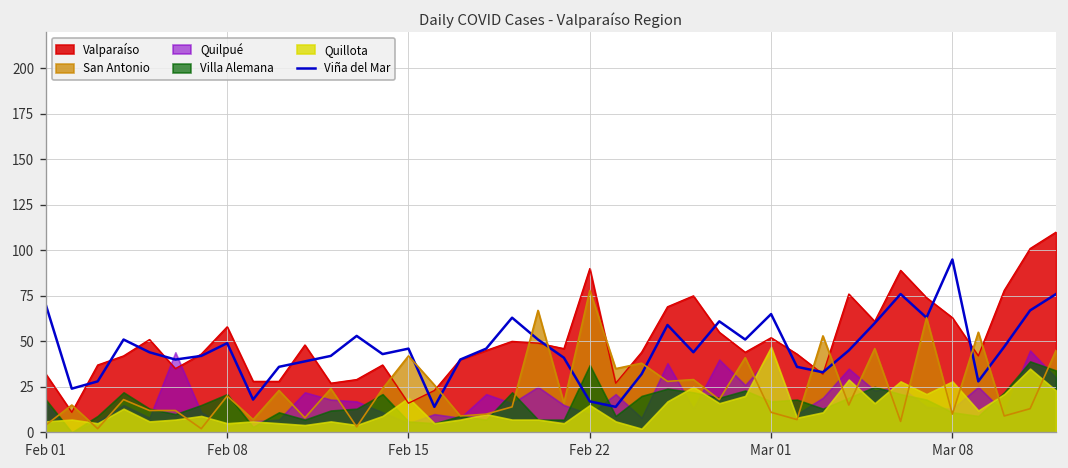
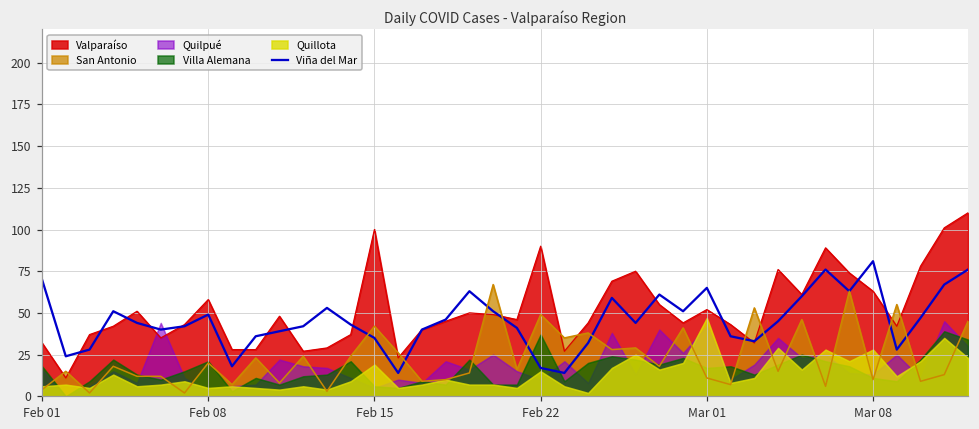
  {
    "Valparaíso": {
      "Feb 01": 32,
      "Feb 08": 58,
-     "Feb 15": 16,
+     "Feb 15": 100,
      "Feb 22": 90,
      "Mar 01": 52,
      "Mar 08": 63
    },
    "Viña del Mar": {
      "Feb 01": 70,
      "Feb 08": 49,
-     "Feb 15": 46,
+     "Feb 15": 35,
      "Feb 22": 17,
      "Mar 01": 65,
-     "Mar 08": 95
+     "Mar 08": 81
    },
    "San Antonio": {
      "Feb 01": 4,
      "Feb 15": 42,
-     "Feb 22": 78,
+     "Feb 22": 49,
      "Mar 01": 11
    },
    "Quilpué": {
      "Feb 01": 16,
      "Feb 08": 3,
      "Feb 22": 10,
      "Mar 01": 42,
      "Mar 08": 13
    },
    "Villa Alemana": {
      "Feb 01": 18,
      "Feb 22": 37,
      "Mar 01": 17
    },
    "Quillota": {
      "Feb 01": 6,
      "Feb 08": 5,
      "Feb 15": 19,
      "Feb 22": 15,
      "Mar 01": 47,
      "Mar 08": 28
    }
  }
